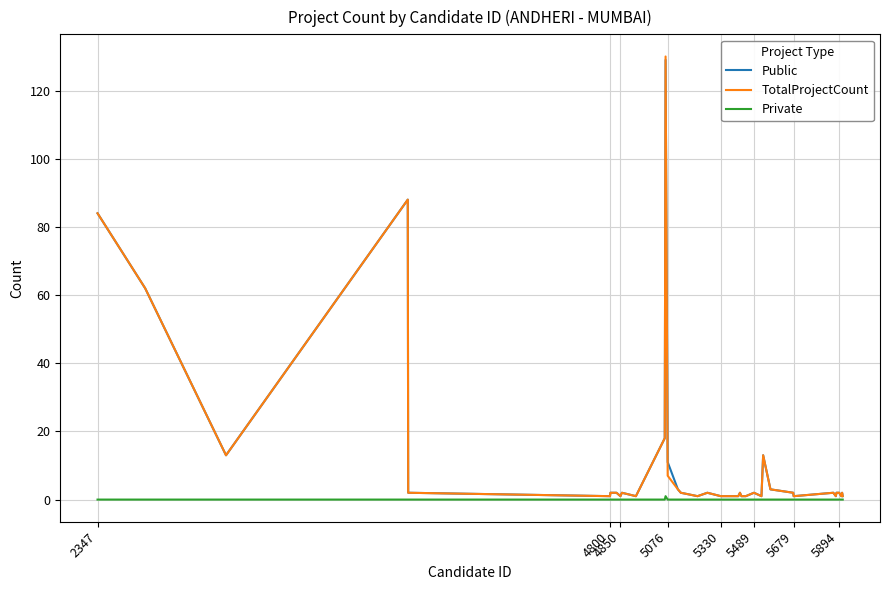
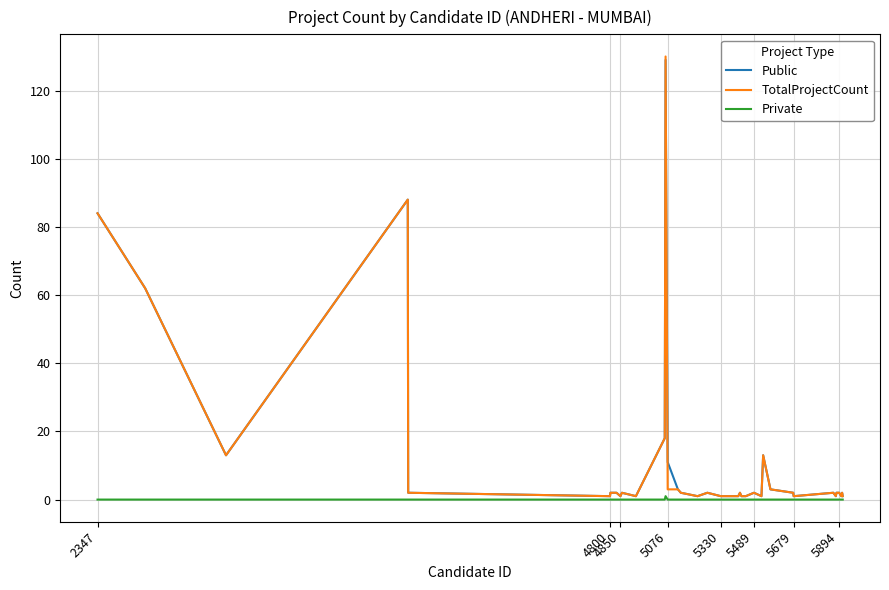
  {
    "Public": {
      "5076": 11
    },
    "TotalProjectCount": {
-     "5076": 7
+     "5076": 3
    },
    "Private": {
      "2347": 0,
      "4800": 0,
      "4850": 0,
      "5076": 0,
      "5330": 0,
      "5489": 0,
      "5679": 0,
      "5894": 0
    }
  }
